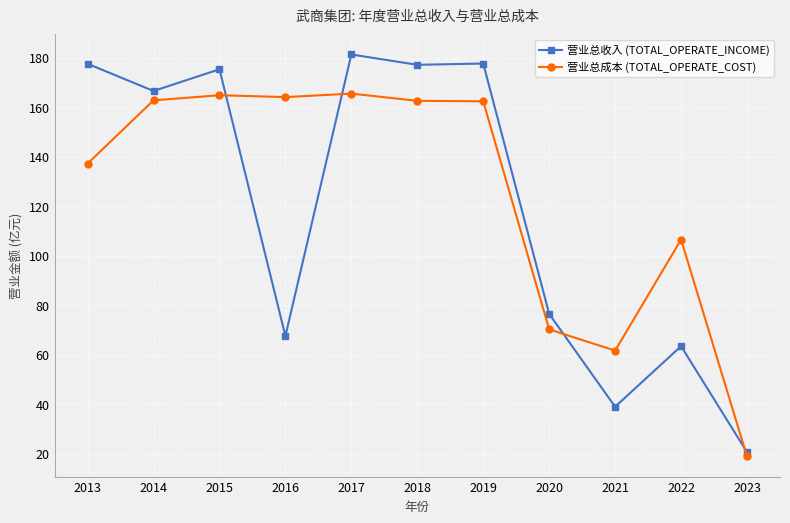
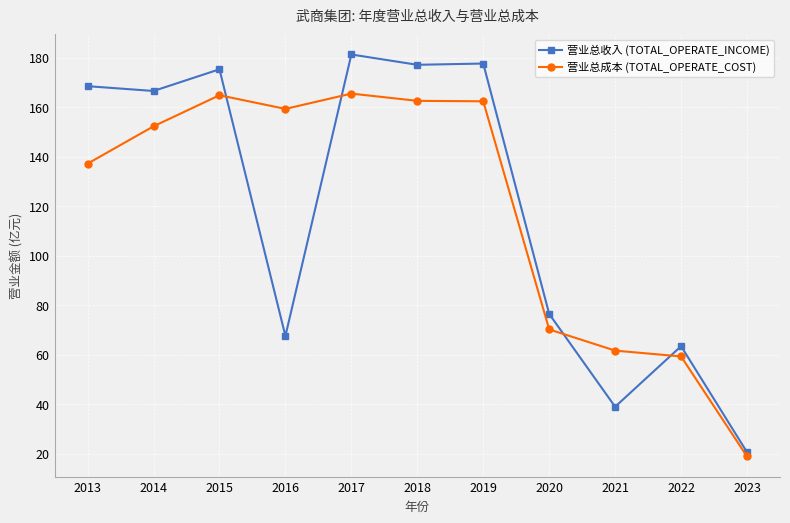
  {
    "营业总收入 (TOTAL_OPERATE_INCOME)": {
-     "2013": 177,
+     "2013": 168,
      "2014": 166,
      "2015": 175,
      "2016": 67,
      "2017": 181,
      "2018": 177,
      "2019": 178,
      "2020": 76,
      "2021": 39,
      "2022": 63,
      "2023": 21
    },
    "营业总成本 (TOTAL_OPERATE_COST)": {
      "2013": 137,
-     "2014": 163,
+     "2014": 152,
      "2015": 165,
-     "2016": 164,
+     "2016": 159,
      "2017": 165,
      "2018": 162,
      "2019": 162,
      "2020": 70,
      "2021": 62,
-     "2022": 106,
+     "2022": 59,
      "2023": 19
    }
  }
